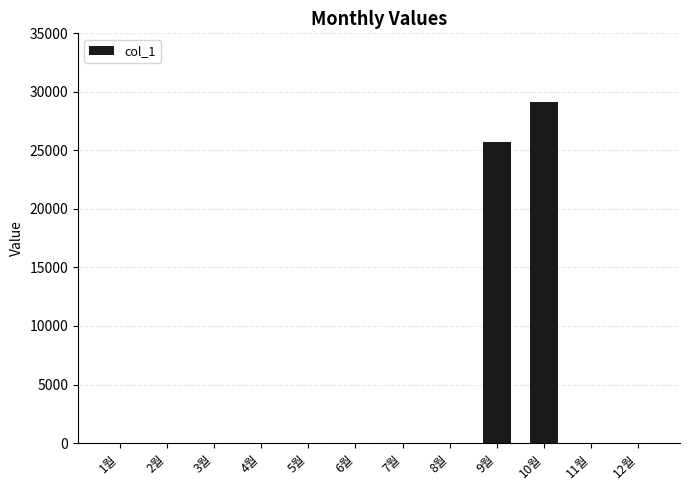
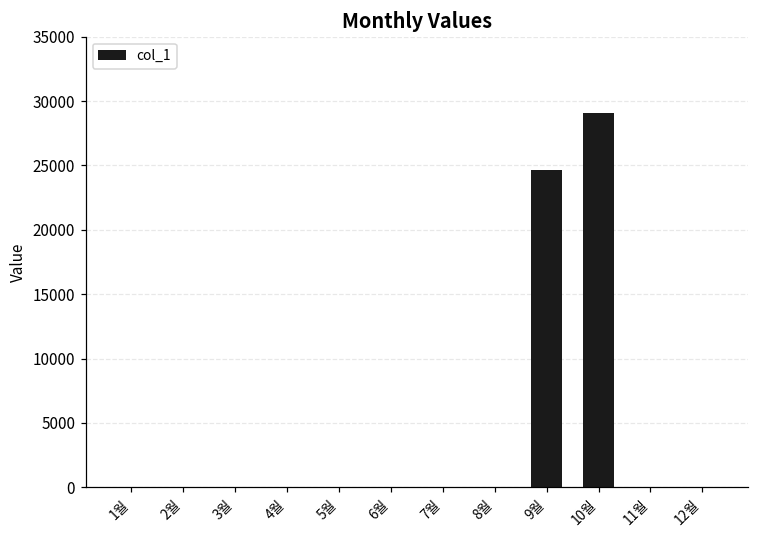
  {
    "1월": 0,
    "2월": 0,
    "3월": 0,
    "4월": 0,
    "5월": 0,
    "6월": 0,
    "7월": 0,
    "8월": 0,
-   "9월": 25700,
+   "9월": 24700,
    "10월": 29100,
    "11월": 0,
    "12월": 0
  }
